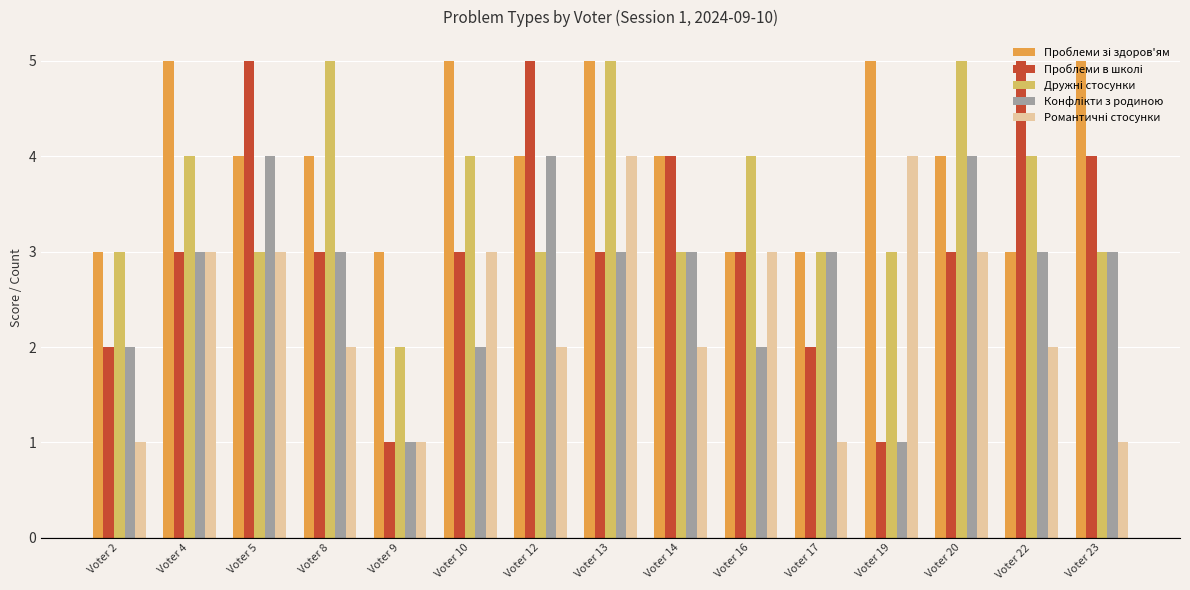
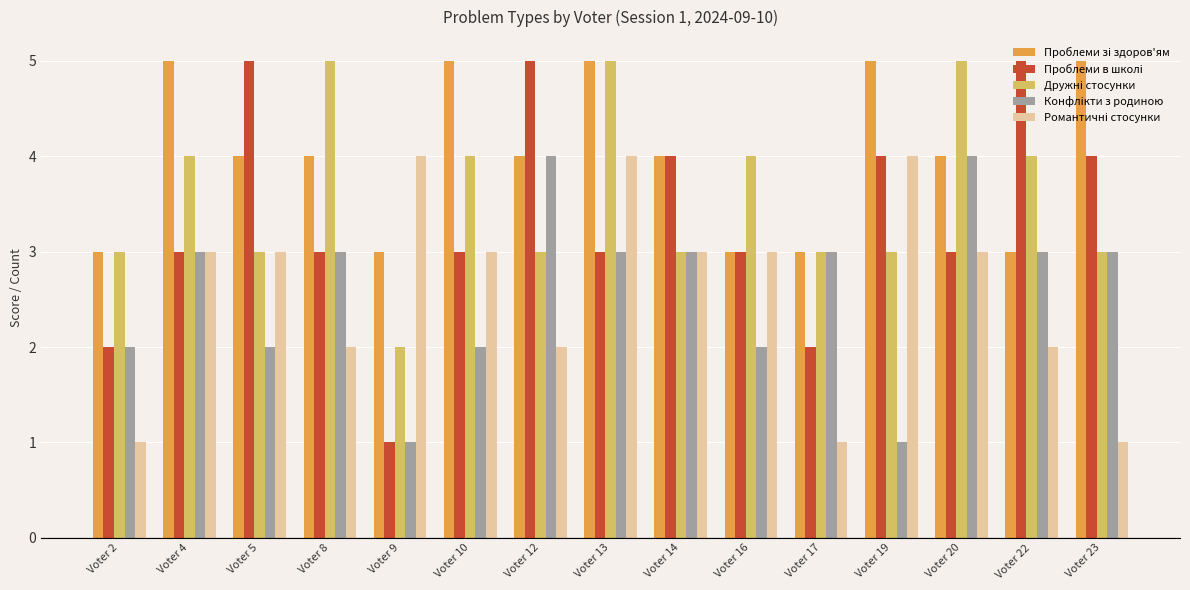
  {
    "Проблеми в школі": {
      "Voter 2": 2,
      "Voter 4": 3,
      "Voter 5": 5,
      "Voter 8": 3,
      "Voter 9": 1,
      "Voter 10": 3,
      "Voter 12": 5,
      "Voter 13": 3,
      "Voter 14": 4,
      "Voter 16": 3,
      "Voter 17": 2,
-     "Voter 19": 1,
+     "Voter 19": 4,
      "Voter 20": 3,
      "Voter 22": 5,
      "Voter 23": 4
    },
    "Конфлікти з родиною": {
      "Voter 2": 2,
      "Voter 4": 3,
-     "Voter 5": 4,
+     "Voter 5": 2,
      "Voter 8": 3,
      "Voter 9": 1,
      "Voter 10": 2,
      "Voter 12": 4,
      "Voter 13": 3,
      "Voter 14": 3,
      "Voter 16": 2,
      "Voter 17": 3,
      "Voter 19": 1,
      "Voter 20": 4,
      "Voter 22": 3,
      "Voter 23": 3
    },
    "Романтичні стосунки": {
      "Voter 2": 1,
      "Voter 4": 3,
      "Voter 5": 3,
      "Voter 8": 2,
-     "Voter 9": 1,
+     "Voter 9": 4,
      "Voter 10": 3,
      "Voter 12": 2,
      "Voter 13": 4,
-     "Voter 14": 2,
+     "Voter 14": 3,
      "Voter 16": 3,
      "Voter 17": 1,
      "Voter 19": 4,
      "Voter 20": 3,
      "Voter 22": 2,
      "Voter 23": 1
    }
  }
